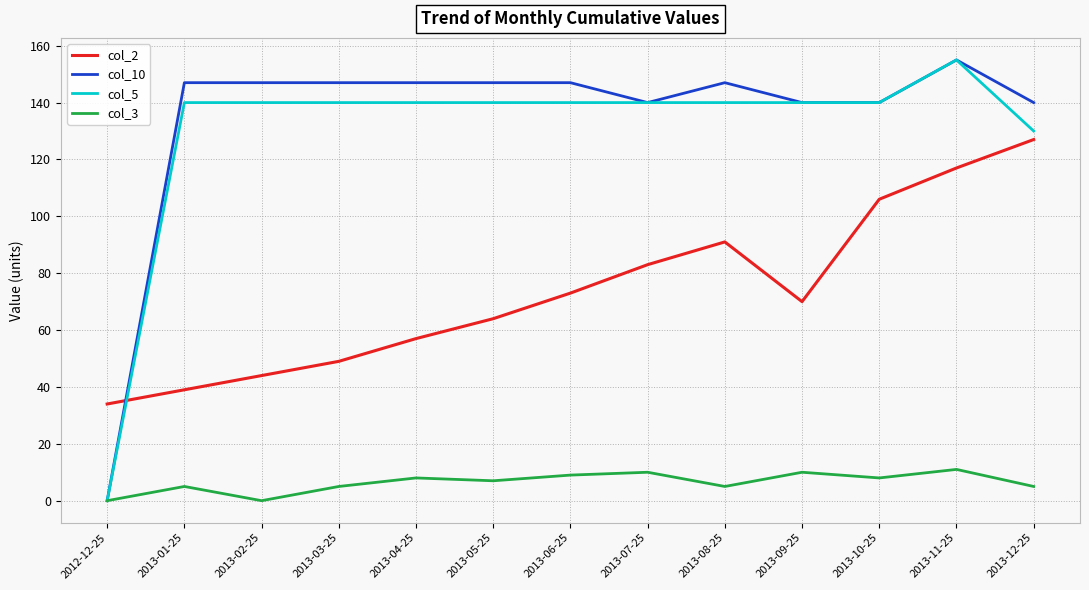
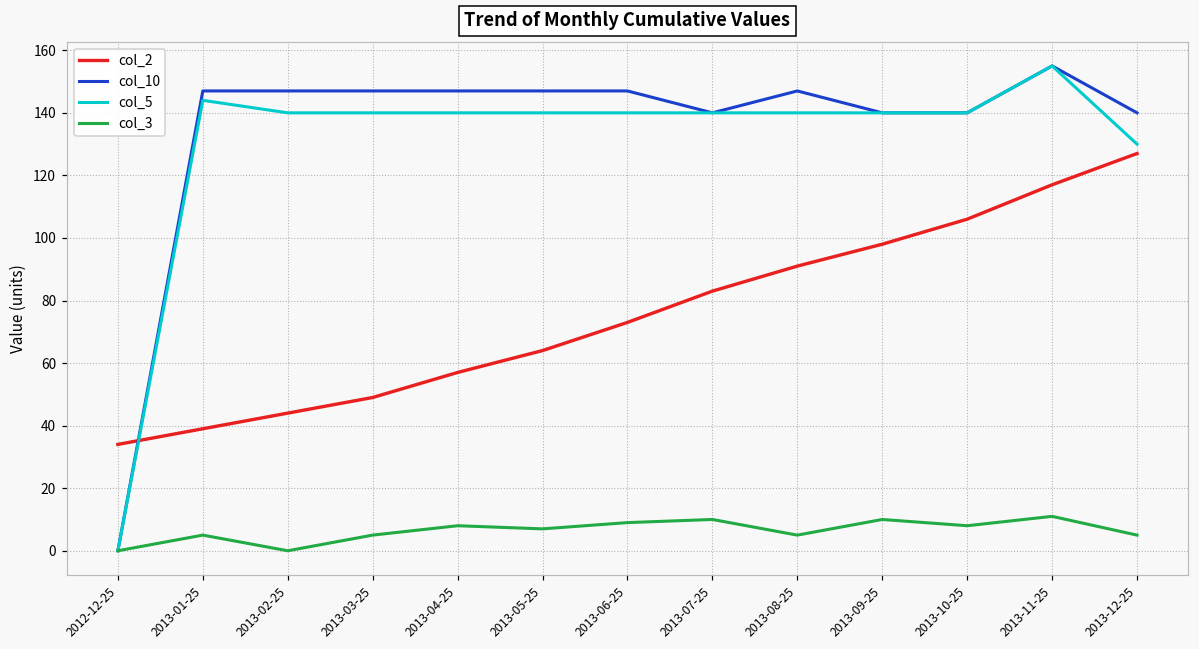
  {
    "col_2": {
      "2012-12-25": 34,
      "2013-01-25": 39,
      "2013-02-25": 44,
      "2013-03-25": 49,
      "2013-04-25": 57,
      "2013-05-25": 64,
      "2013-06-25": 73,
      "2013-07-25": 83,
      "2013-08-25": 91,
-     "2013-09-25": 70,
+     "2013-09-25": 98,
      "2013-10-25": 106,
      "2013-11-25": 117,
      "2013-12-25": 127
    },
    "col_10": {
      "2013-01-25": 147,
      "2013-02-25": 147,
      "2013-03-25": 147,
      "2013-04-25": 147,
      "2013-05-25": 147,
      "2013-06-25": 147,
      "2013-08-25": 147,
      "2013-12-25": 140
    },
    "col_5": {
-     "2013-01-25": 140,
+     "2013-01-25": 144,
      "2013-02-25": 140,
      "2013-03-25": 140,
      "2013-04-25": 140,
      "2013-05-25": 140,
      "2013-06-25": 140,
      "2013-08-25": 140,
      "2013-12-25": 130
    },
    "col_3": {
      "2013-01-25": 5,
      "2013-02-25": 0,
      "2013-03-25": 5,
      "2013-04-25": 8,
      "2013-05-25": 7,
      "2013-06-25": 9,
      "2013-07-25": 10,
      "2013-08-25": 5,
      "2013-09-25": 10,
      "2013-10-25": 8,
      "2013-11-25": 11,
      "2013-12-25": 5
    }
  }
